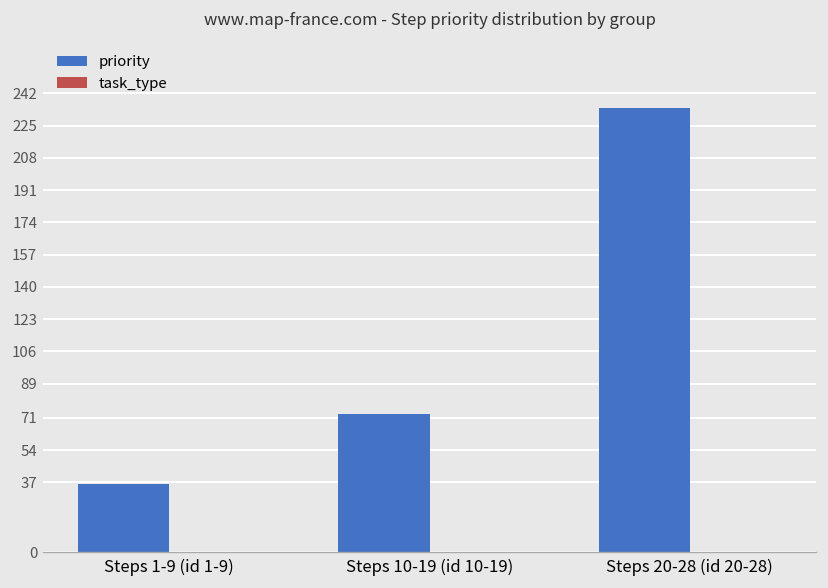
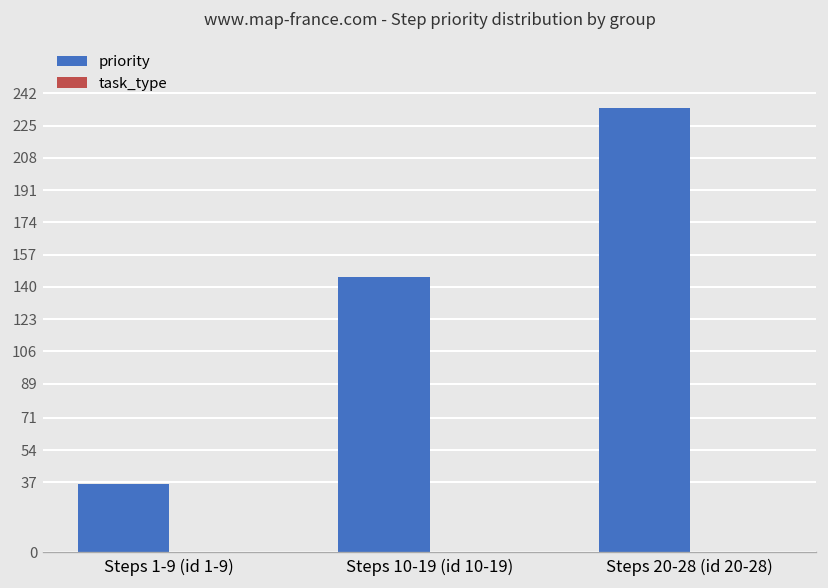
  {
    "priority": {
      "Steps 1-9 (id 1-9)": 36,
-     "Steps 10-19 (id 10-19)": 73,
+     "Steps 10-19 (id 10-19)": 145,
      "Steps 20-28 (id 20-28)": 234
    },
    "task_type": {
      "Steps 1-9 (id 1-9)": 0,
      "Steps 10-19 (id 10-19)": 0,
      "Steps 20-28 (id 20-28)": 0
    }
  }
